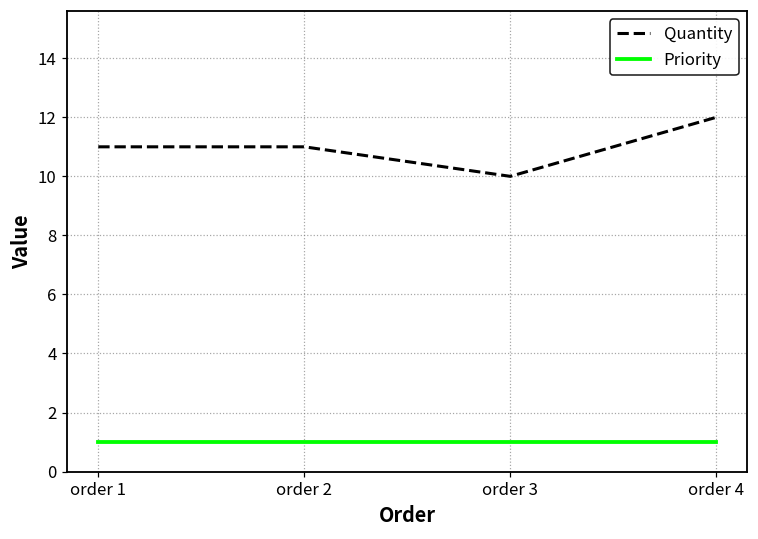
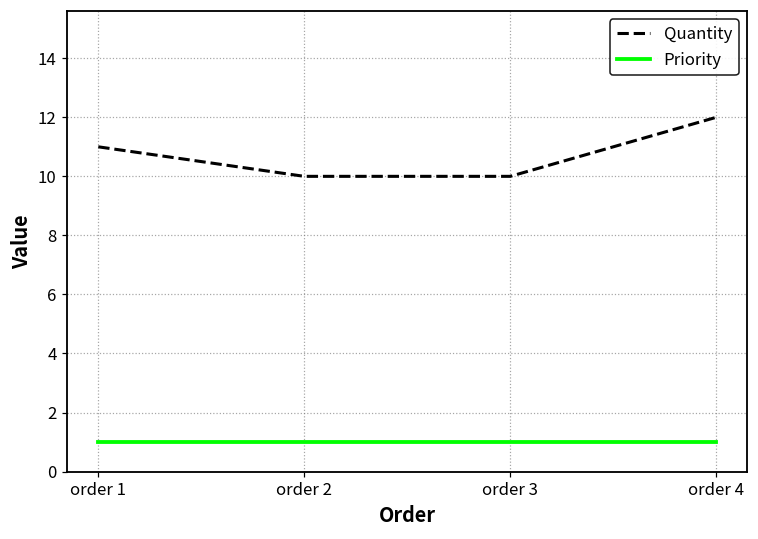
  {
    "Quantity": {
      "order 1": 11,
-     "order 2": 11,
+     "order 2": 10,
      "order 3": 10,
      "order 4": 12
    },
    "Priority": {
      "order 1": 1,
      "order 2": 1,
      "order 3": 1,
      "order 4": 1
    }
  }
